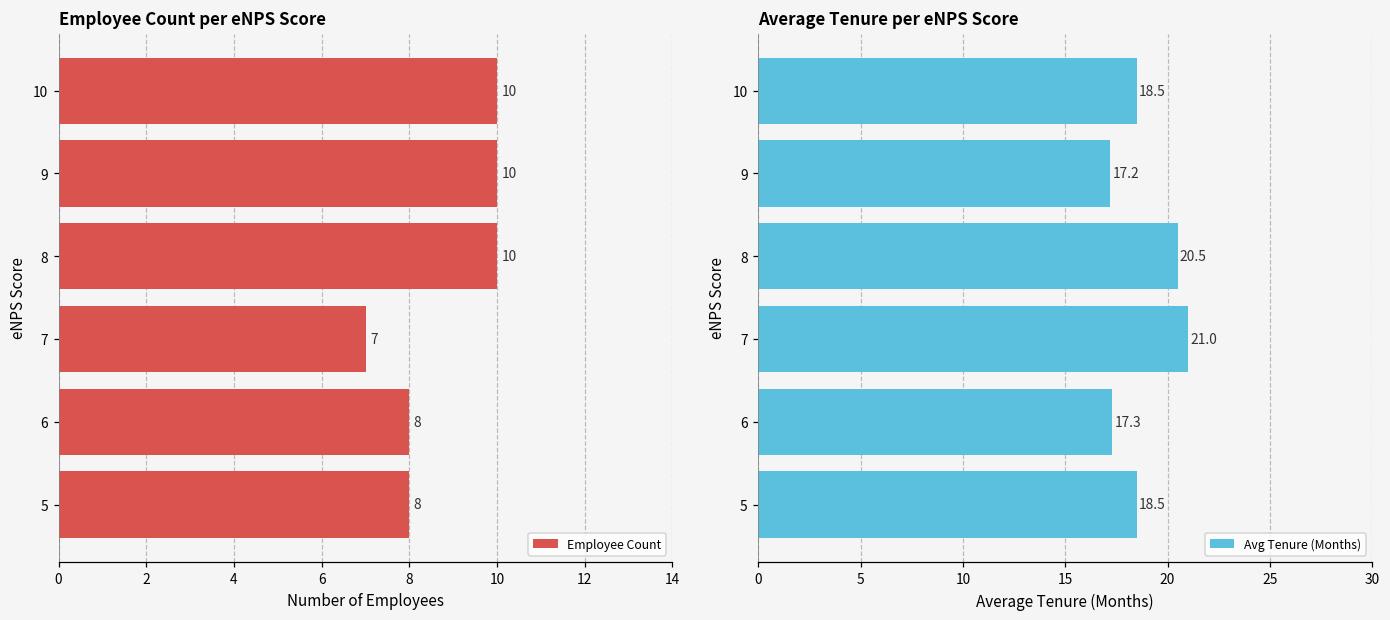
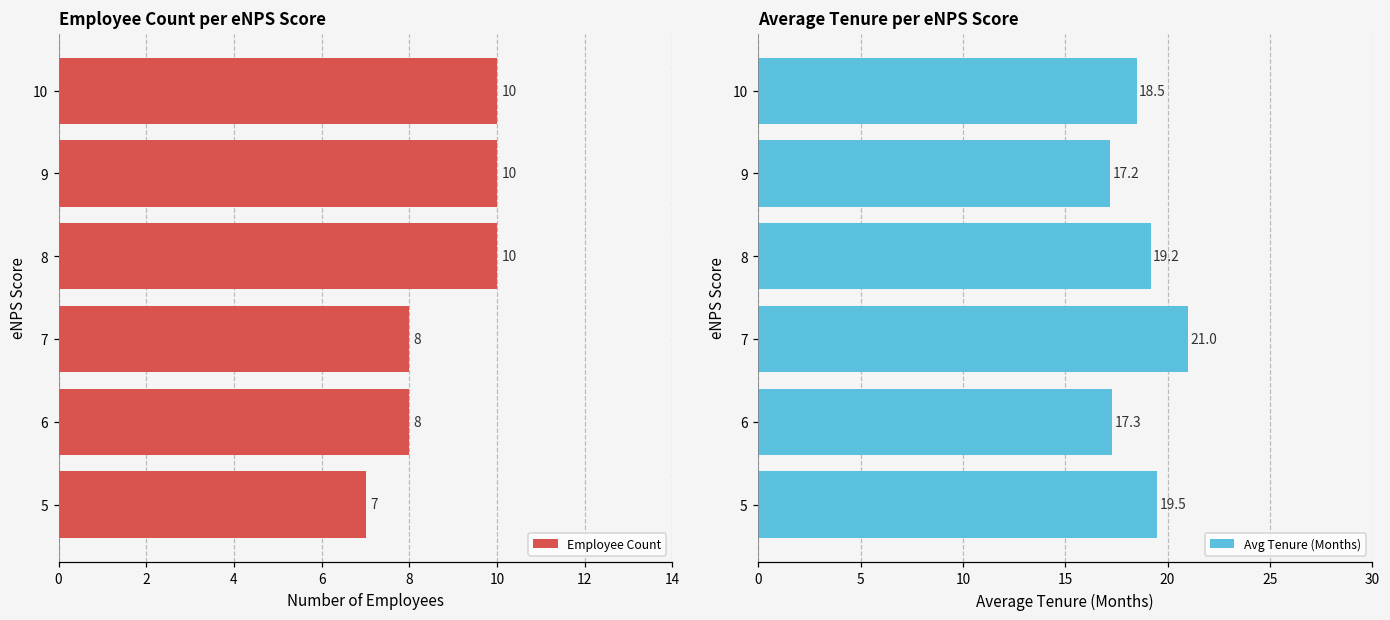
  {
    "Employee Count per eNPS Score": {
      "10": 10,
      "9": 10,
      "8": 10,
-     "7": 7,
+     "7": 8,
      "6": 8,
-     "5": 8
+     "5": 7
    },
    "Average Tenure per eNPS Score": {
      "10": 18.5,
      "9": 17.2,
-     "8": 20.5,
+     "8": 19.2,
      "7": 21.0,
      "6": 17.3,
-     "5": 18.5
+     "5": 19.5
    }
  }
